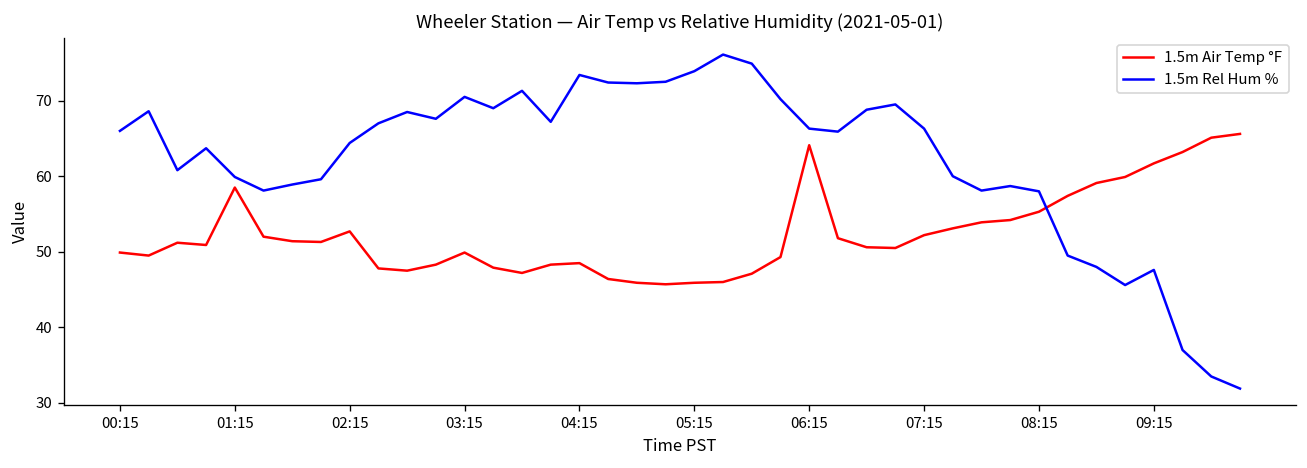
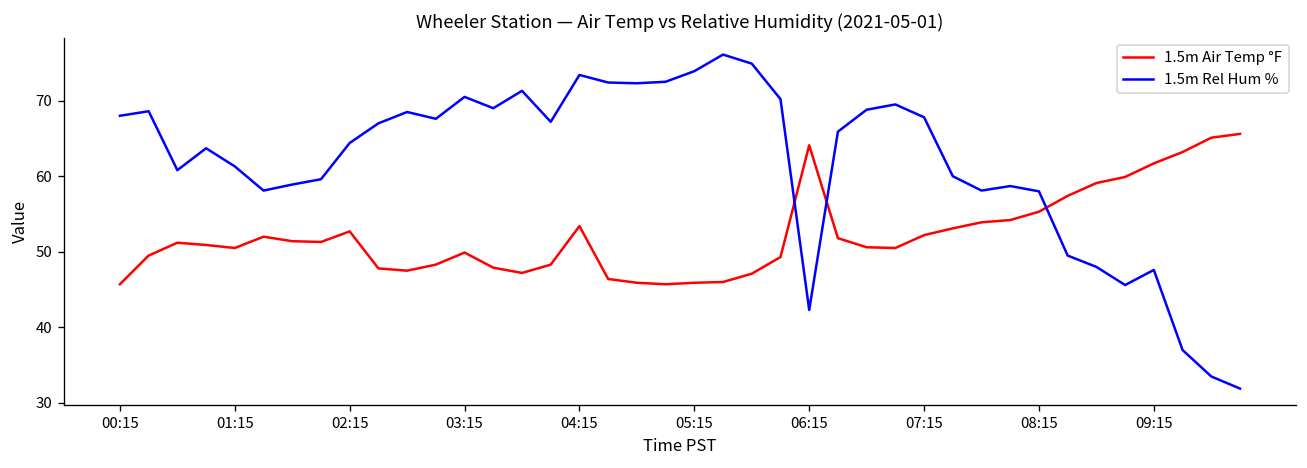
  {
    "1.5m Air Temp °F": {
-     "00:15": 50,
-     "01:15": 59,
+     "00:15": 46,
+     "01:15": 51,
      "02:15": 53,
      "03:15": 50,
-     "04:15": 49,
+     "04:15": 53,
      "05:15": 46,
      "06:15": 64,
      "07:15": 52,
      "08:15": 55,
      "09:15": 62
    },
    "1.5m Rel Hum %": {
-     "00:15": 66,
-     "01:15": 60,
+     "00:15": 68,
+     "01:15": 61,
      "02:15": 64,
      "03:15": 71,
      "04:15": 73,
      "05:15": 74,
-     "06:15": 66,
-     "07:15": 66,
+     "06:15": 42,
+     "07:15": 68,
      "08:15": 58,
      "09:15": 48
    }
  }
